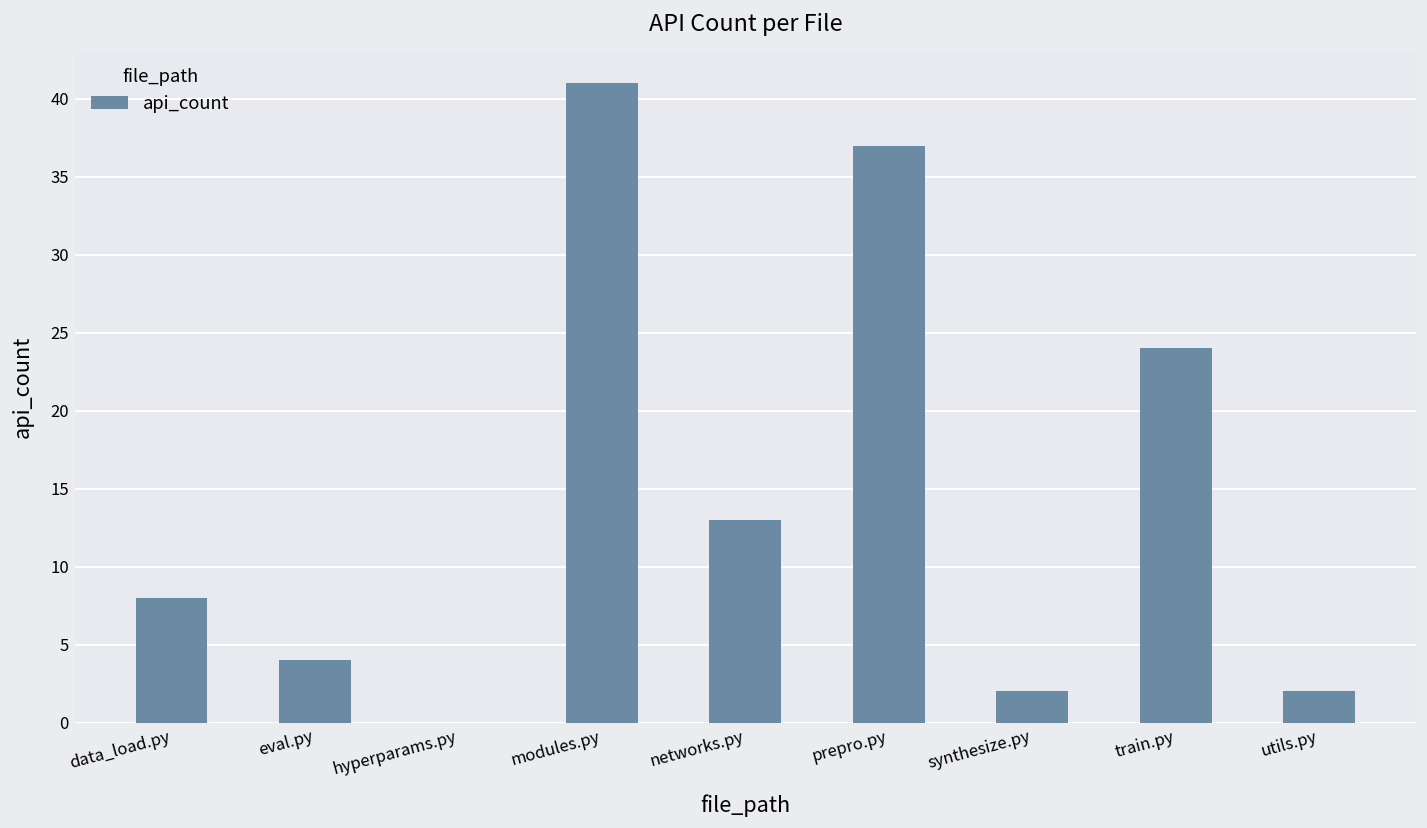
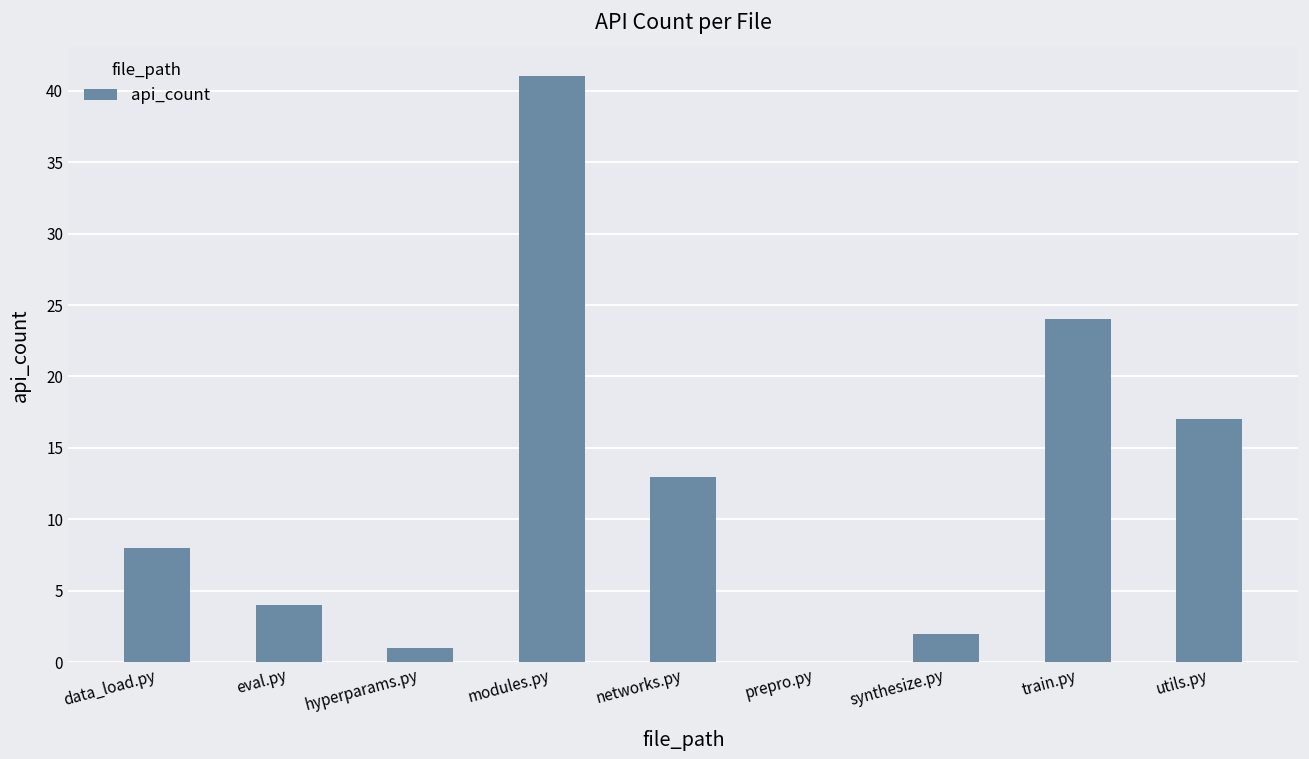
  {
    "data_load.py": 8,
    "eval.py": 4,
-   "hyperparams.py": 0,
+   "hyperparams.py": 1,
    "modules.py": 41,
    "networks.py": 13,
-   "prepro.py": 37,
+   "prepro.py": 0,
    "synthesize.py": 2,
    "train.py": 24,
-   "utils.py": 2
+   "utils.py": 17
  }
